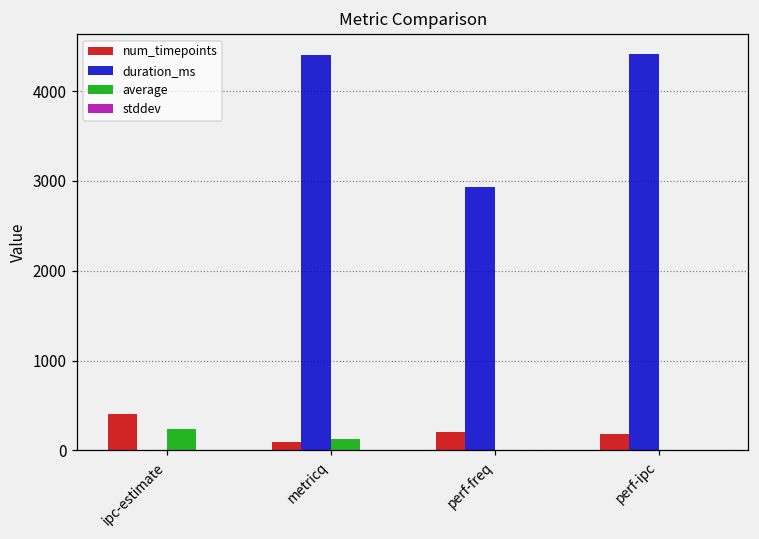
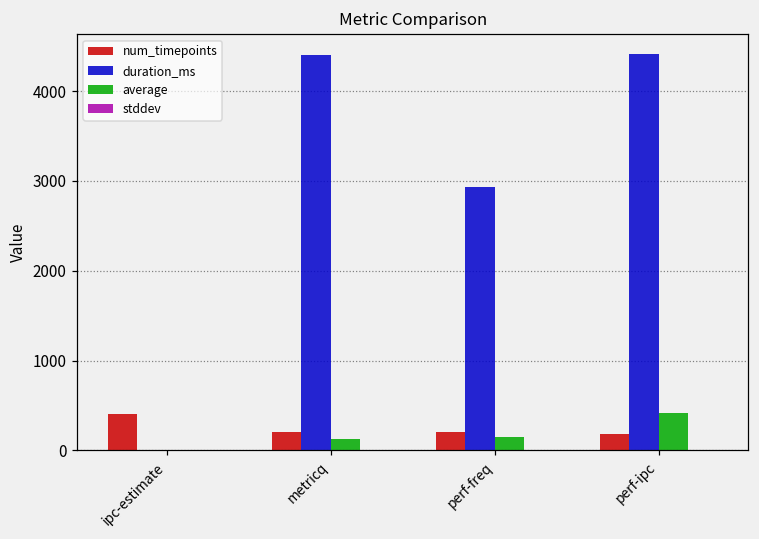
  {
    "num_timepoints": {
      "ipc-estimate": 400,
-     "metricq": 100,
+     "metricq": 200,
      "perf-freq": 200,
      "perf-ipc": 200
    },
    "duration_ms": {
      "ipc-estimate": 0,
      "metricq": 4400,
      "perf-freq": 2900,
      "perf-ipc": 4400
    },
    "average": {
-     "ipc-estimate": 200,
+     "ipc-estimate": 0,
      "metricq": 100,
-     "perf-freq": 0,
-     "perf-ipc": 0
+     "perf-freq": 100,
+     "perf-ipc": 400
    }
  }
